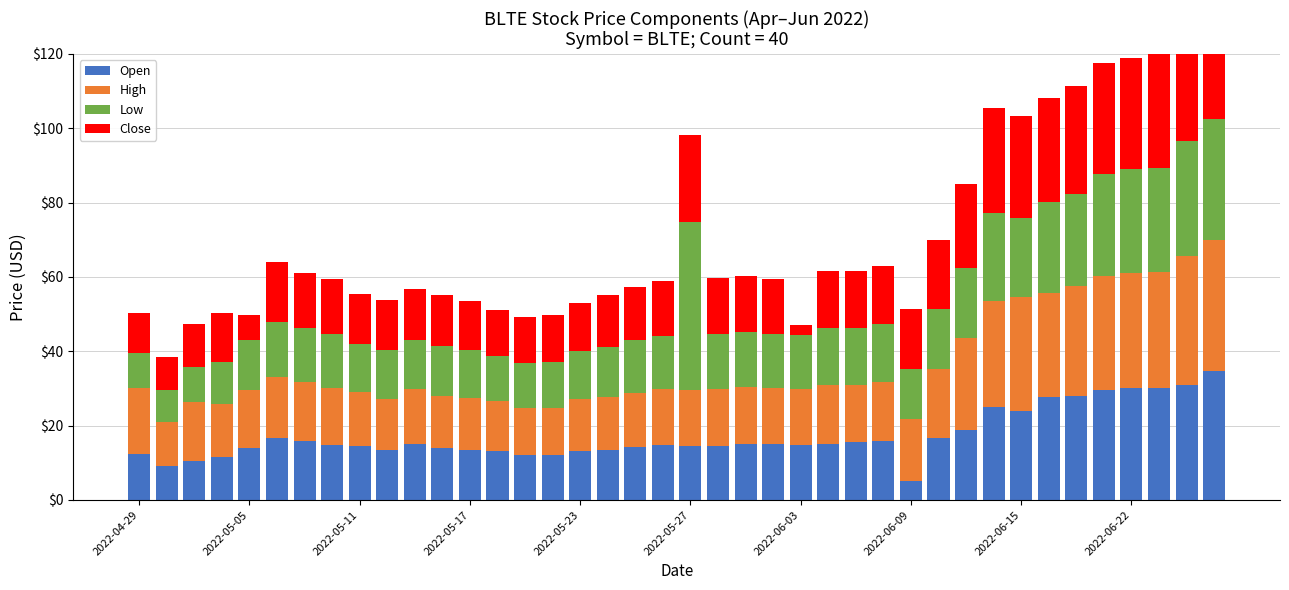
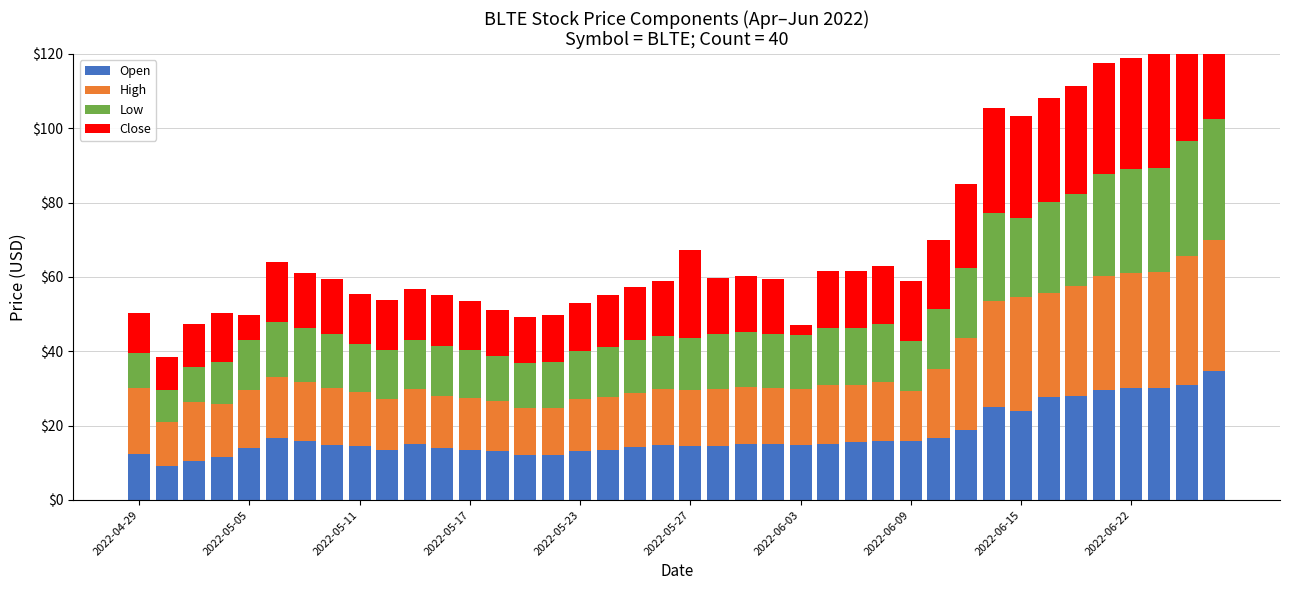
  {
    "Open": {
      "2022-04-29": "$13",
      "2022-05-05": "$14",
      "2022-05-11": "$15",
      "2022-05-17": "$14",
      "2022-05-23": "$13",
      "2022-05-27": "$15",
      "2022-06-03": "$15",
-     "2022-06-09": "$5",
+     "2022-06-09": "$16",
      "2022-06-15": "$24",
      "2022-06-22": "$30"
    },
    "High": {
      "2022-04-29": "$18",
      "2022-05-05": "$16",
      "2022-05-11": "$15",
      "2022-05-17": "$14",
      "2022-05-23": "$14",
      "2022-05-27": "$15",
      "2022-06-03": "$15",
-     "2022-06-09": "$17",
+     "2022-06-09": "$13",
      "2022-06-15": "$31",
      "2022-06-22": "$31"
    },
    "Low": {
      "2022-04-29": "$10",
      "2022-05-05": "$13",
      "2022-05-11": "$13",
      "2022-05-17": "$13",
      "2022-05-23": "$13",
-     "2022-05-27": "$45",
+     "2022-05-27": "$14",
      "2022-06-03": "$15",
      "2022-06-09": "$14",
      "2022-06-15": "$21",
      "2022-06-22": "$28"
    },
    "Close": {
      "2022-04-29": "$11",
      "2022-05-05": "$7",
      "2022-05-11": "$14",
      "2022-05-17": "$13",
      "2022-05-23": "$13",
      "2022-05-27": "$24",
      "2022-06-03": "$3",
      "2022-06-09": "$16",
      "2022-06-15": "$28",
      "2022-06-22": "$30"
    }
  }
